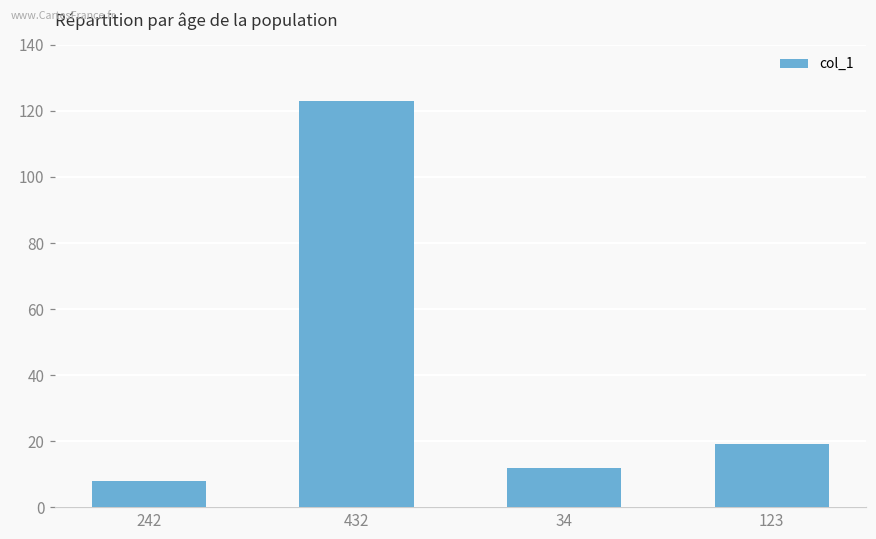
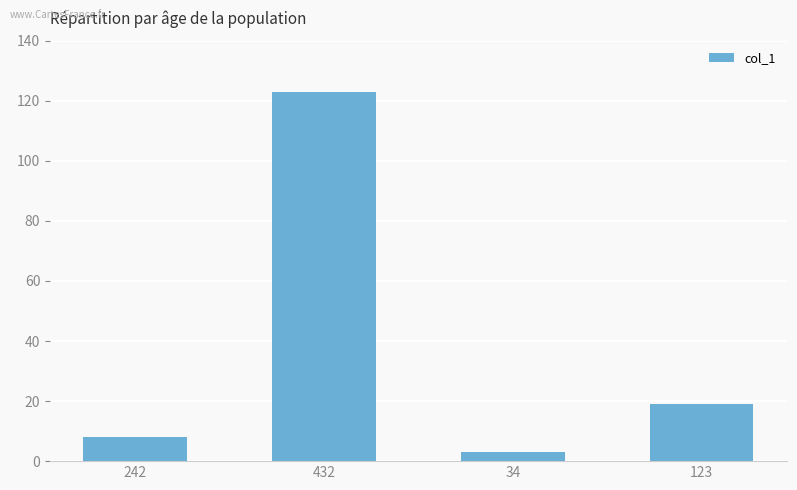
  {
    "242": 8,
    "432": 123,
-   "34": 12,
+   "34": 3,
    "123": 19
  }
